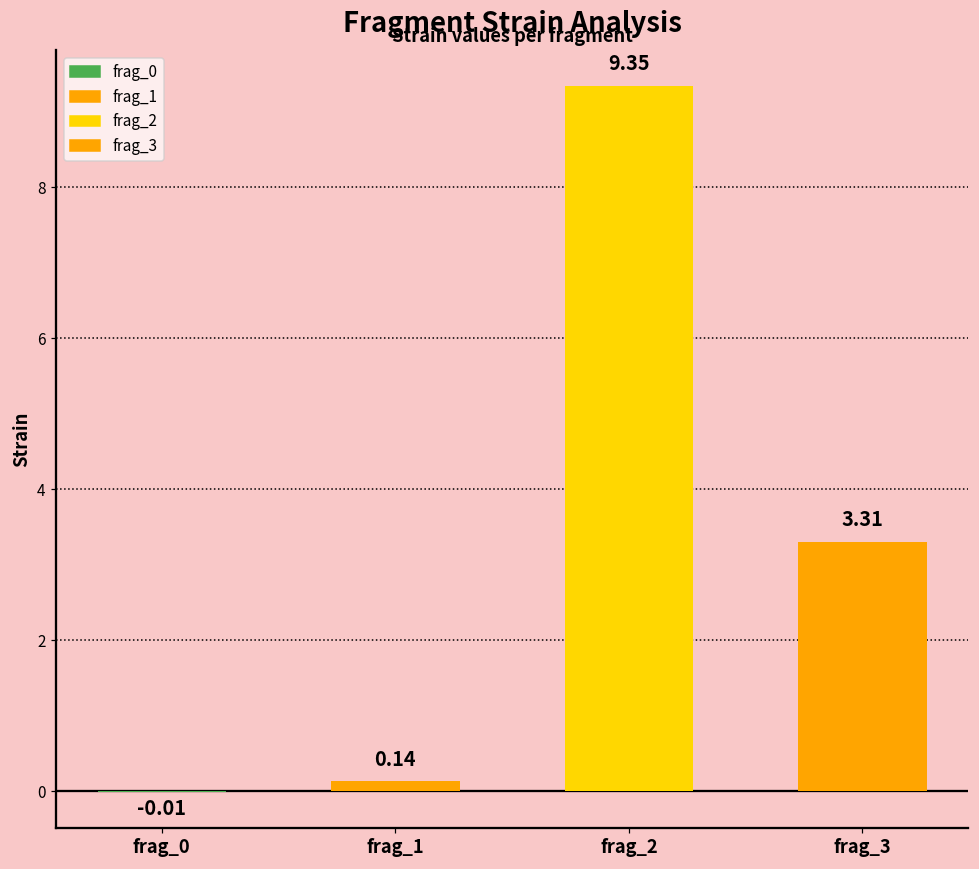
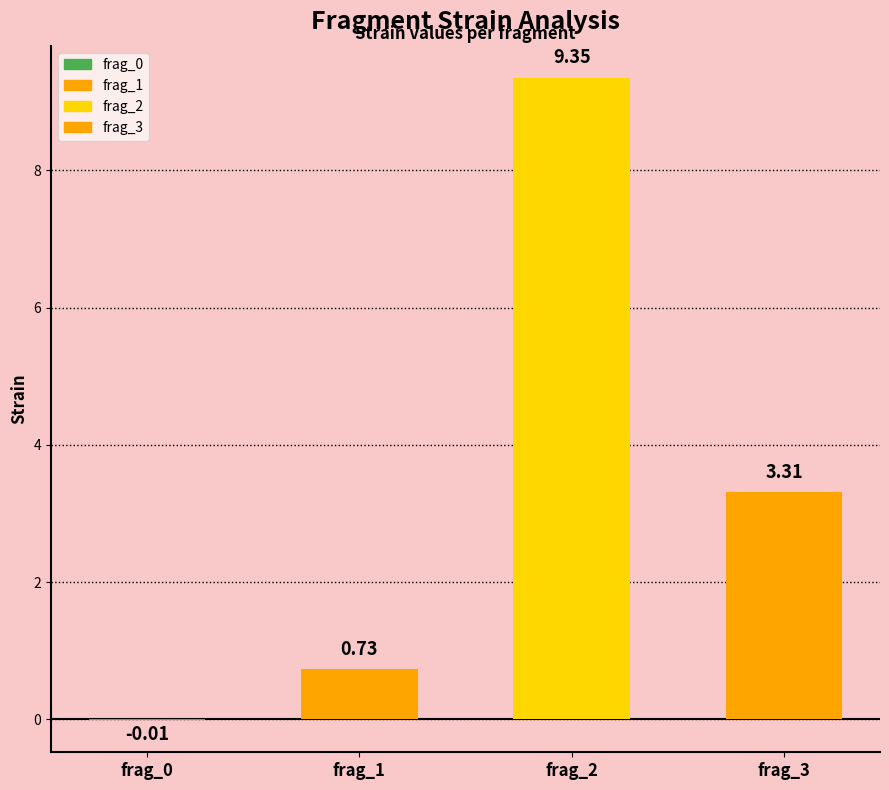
  {
    "frag_0": -0.01,
-   "frag_1": 0.14,
+   "frag_1": 0.73,
    "frag_2": 9.35,
    "frag_3": 3.31
  }
